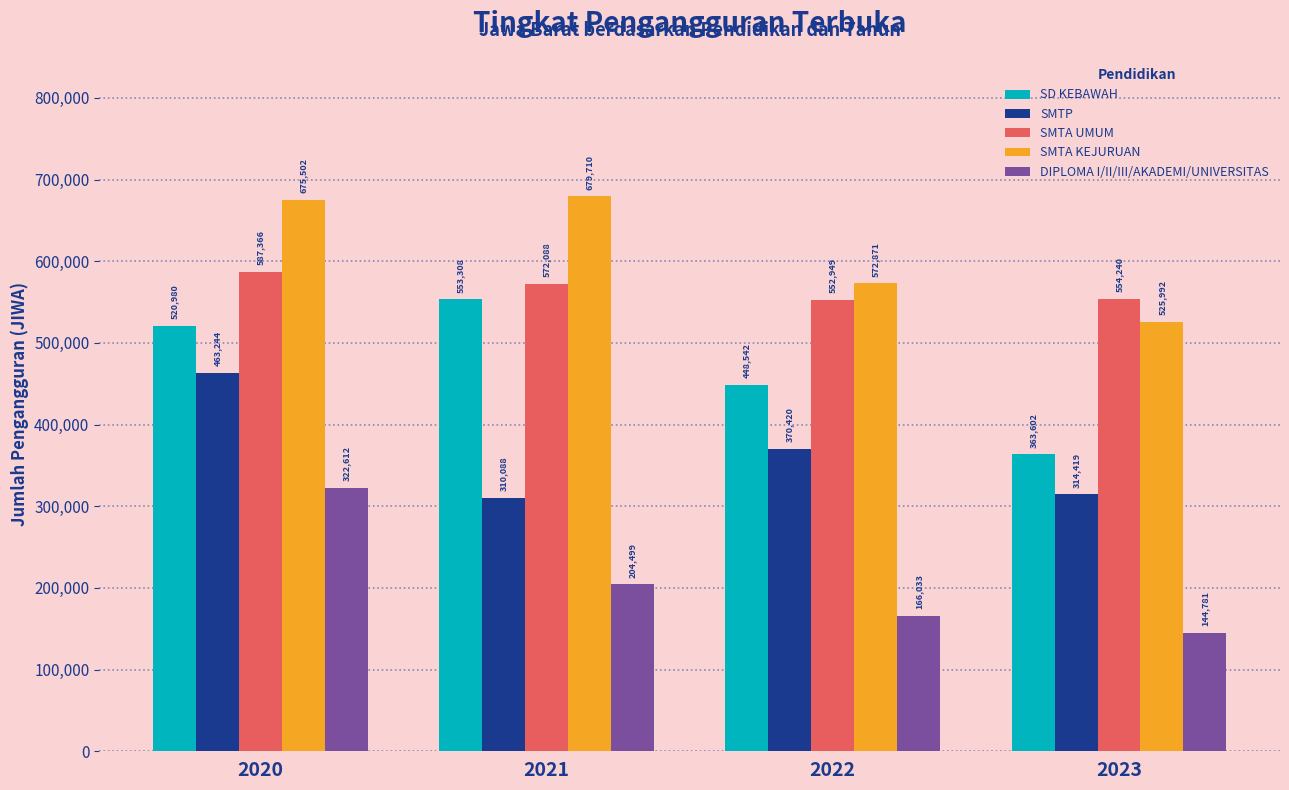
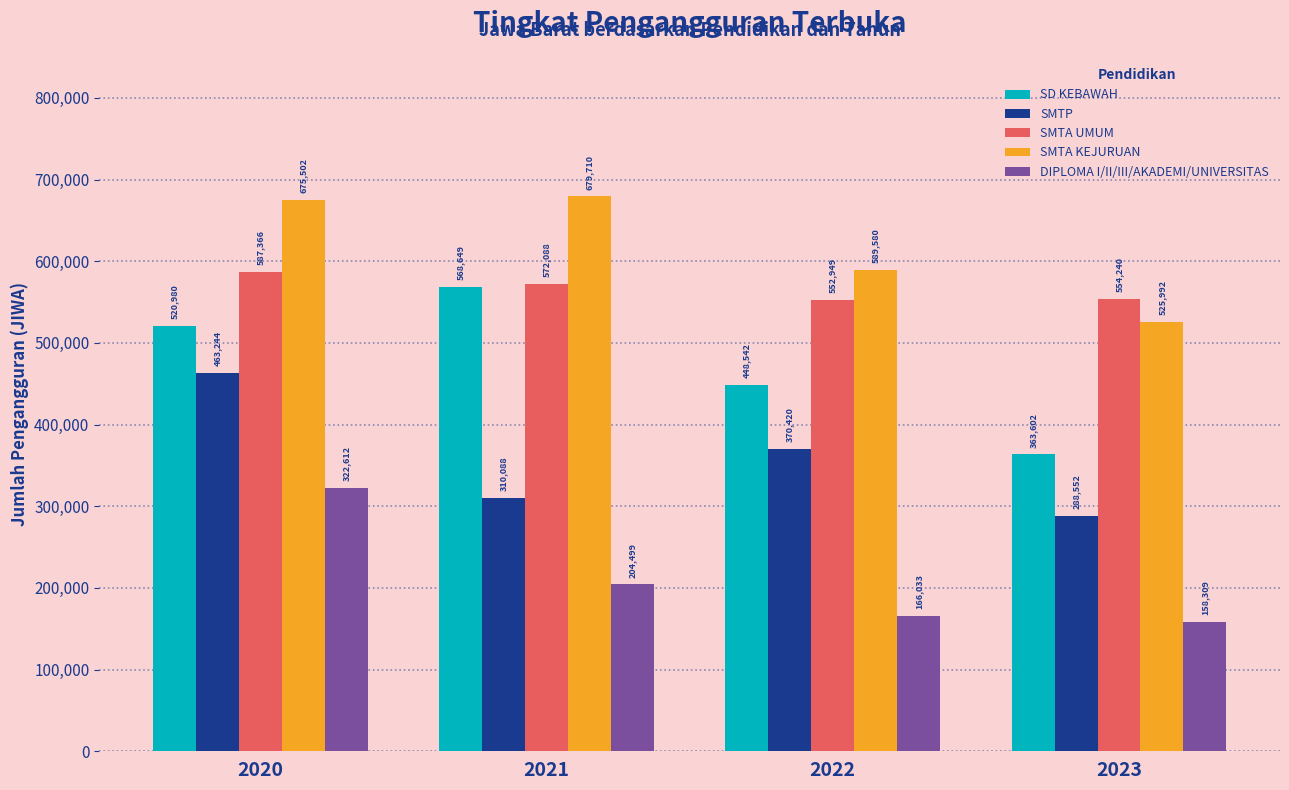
  {
    "SD KEBAWAH": {
      "2020": "520,980",
-     "2021": "553,308",
+     "2021": "568,649",
      "2022": "448,542",
      "2023": "363,602"
    },
    "SMTP": {
      "2020": "463,244",
      "2021": "310,088",
      "2022": "370,420",
-     "2023": "314,419"
+     "2023": "288,552"
    },
    "SMTA UMUM": {
      "2020": "587,366",
      "2021": "572,088",
      "2022": "552,949",
      "2023": "554,240"
    },
    "SMTA KEJURUAN": {
      "2020": "675,502",
      "2021": "679,710",
-     "2022": "572,871",
+     "2022": "589,580",
      "2023": "525,992"
    },
    "DIPLOMA I/II/III/AKADEMI/UNIVERSITAS": {
      "2020": "322,612",
      "2021": "204,499",
      "2022": "166,033",
-     "2023": "144,781"
+     "2023": "158,309"
    }
  }
